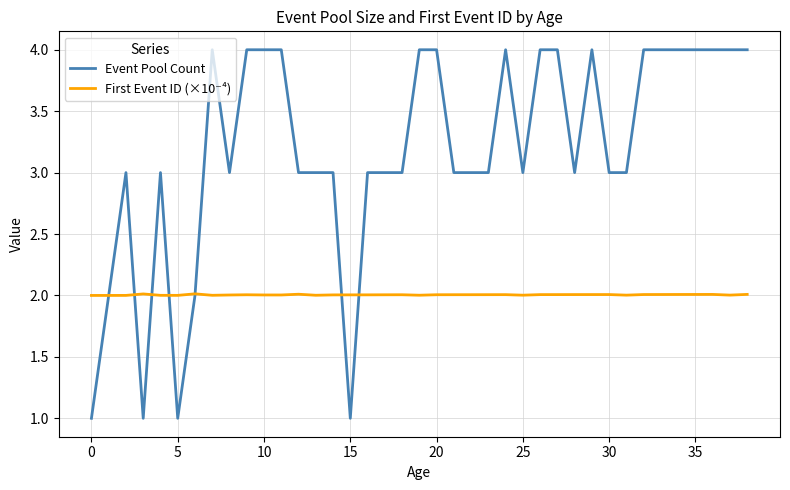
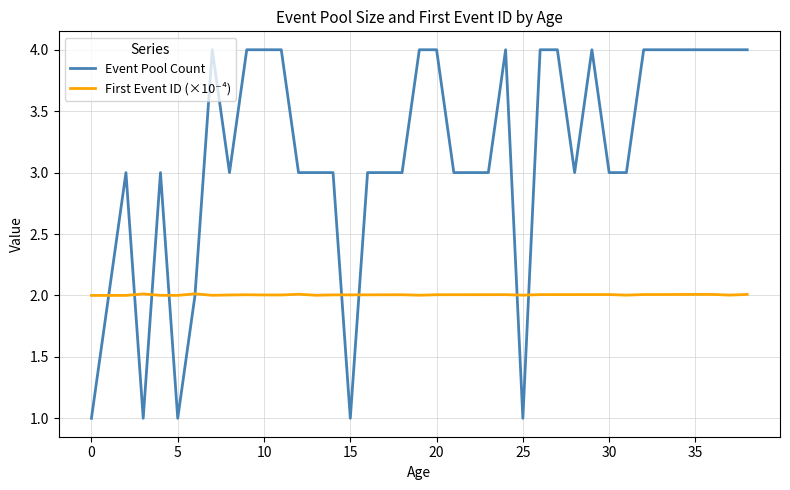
  {
    "Event Pool Count": {
      "0": 1,
      "5": 1,
      "10": 4,
      "15": 1,
      "20": 4,
-     "25": 3,
+     "25": 1,
      "30": 3,
      "35": 4
    },
    "First Event ID (×10⁻⁴)": {
      "0": 2,
      "5": 2,
      "10": 2,
      "15": 2,
      "20": 2,
      "25": 2,
      "30": 2,
      "35": 2
    }
  }
